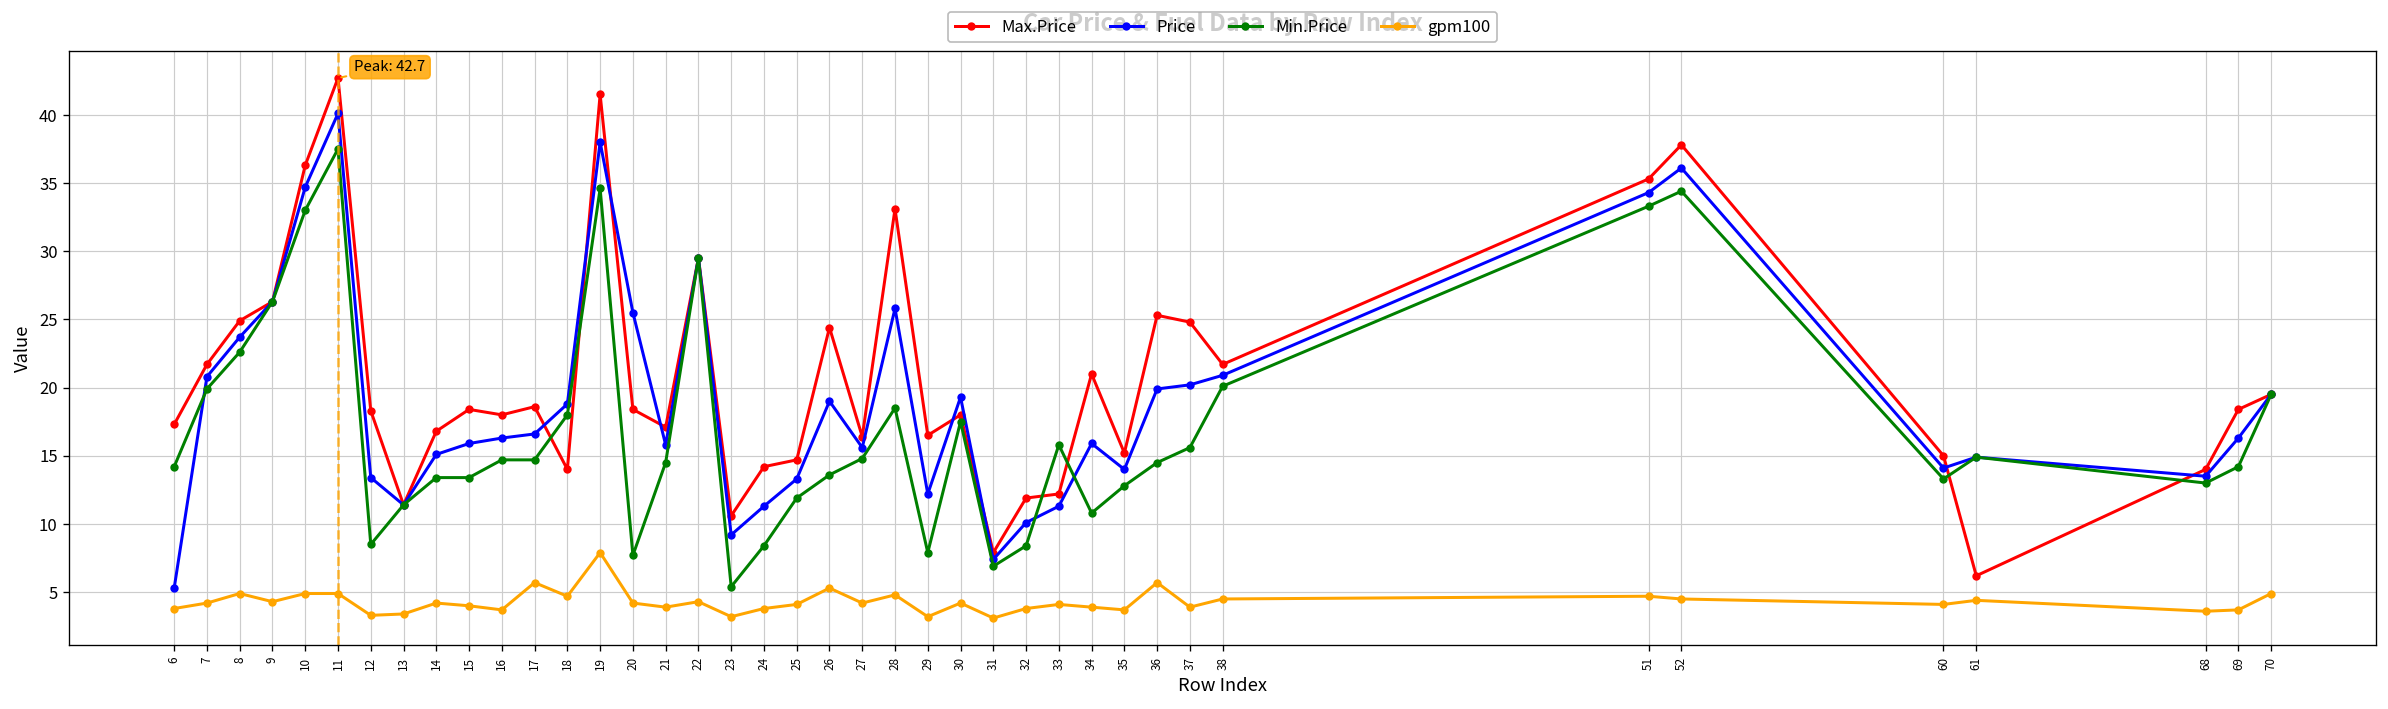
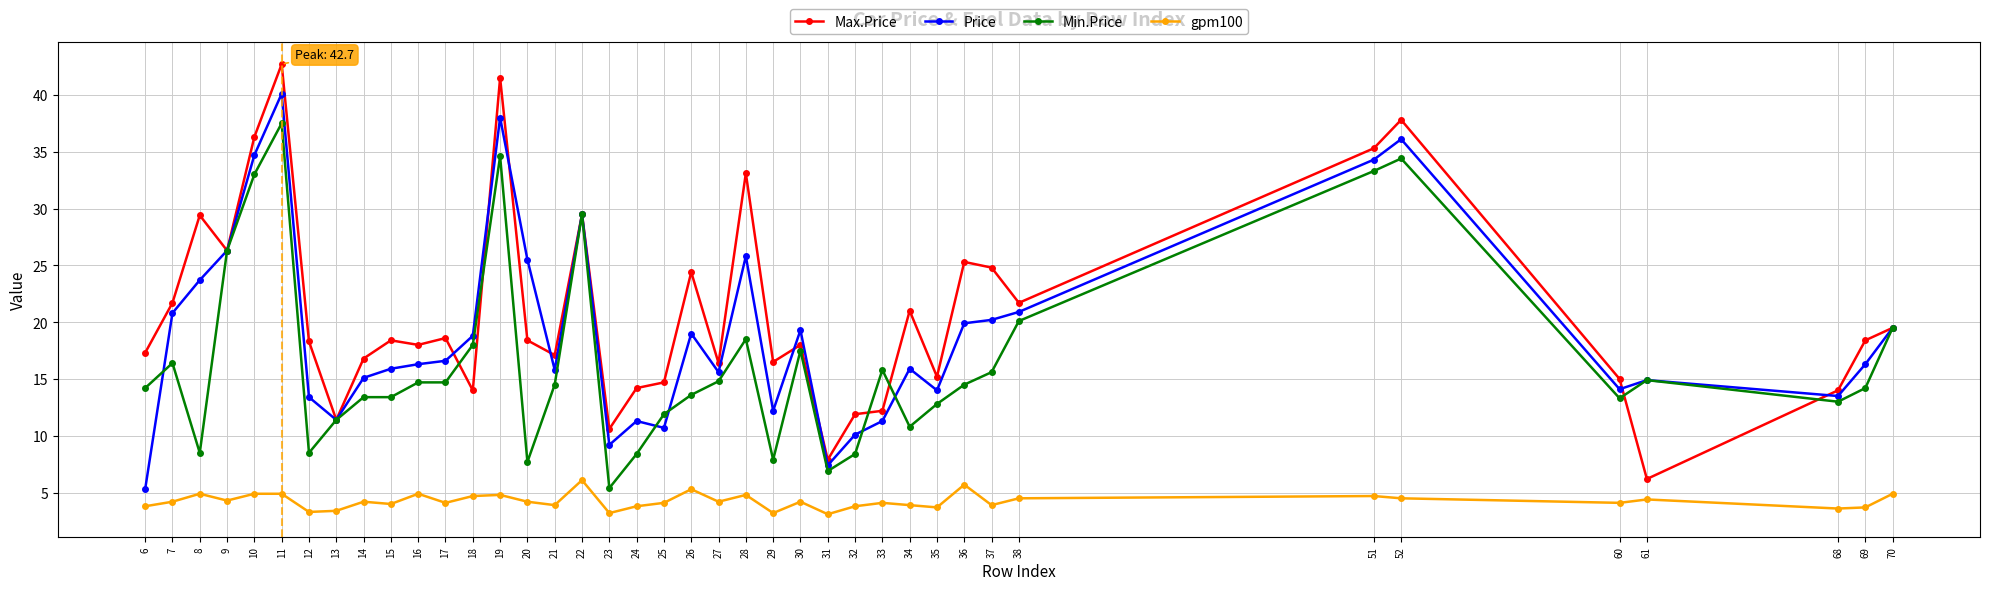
  {
    "Max.Price": {
      "6": 17.3,
      "7": 21.7,
-     "8": 24.9,
+     "8": 29.4,
      "10": 36.3,
      "12": 18.3,
      "14": 16.8,
      "15": 18.4,
      "16": 18.0,
      "17": 18.6,
      "18": 14.0,
      "19": 41.5,
      "20": 18.4,
      "21": 17.1,
      "23": 10.6,
      "24": 14.2,
      "25": 14.7,
      "26": 24.4,
      "27": 16.4,
      "28": 33.1,
      "29": 16.5,
      "30": 18.0,
      "31": 7.9,
      "32": 11.9,
      "33": 12.2,
      "34": 21.0,
      "35": 15.2,
      "36": 25.3,
      "37": 24.8,
      "38": 21.7,
      "51": 35.3,
      "52": 37.8,
      "60": 15.0,
      "61": 6.2,
      "68": 14.0,
      "69": 18.4
    },
    "Price": {
      "6": 5.3,
      "7": 20.8,
      "8": 23.7,
      "10": 34.7,
      "11": 40.1,
      "12": 13.4,
      "14": 15.1,
      "15": 15.9,
      "16": 16.3,
      "17": 16.6,
      "18": 18.8,
      "19": 38.0,
      "20": 25.5,
      "21": 15.8,
      "23": 9.2,
      "24": 11.3,
-     "25": 13.3,
+     "25": 10.7,
      "26": 19.0,
      "27": 15.6,
      "28": 25.8,
      "29": 12.2,
      "30": 19.3,
      "31": 7.4,
      "32": 10.1,
      "33": 11.3,
      "34": 15.9,
      "35": 14.0,
      "36": 19.9,
      "37": 20.2,
      "38": 20.9,
      "51": 34.3,
      "52": 36.1,
      "60": 14.1,
      "68": 13.5,
      "69": 16.3
    },
    "Min.Price": {
      "6": 14.2,
-     "7": 19.9,
-     "8": 22.6,
+     "7": 16.4,
+     "8": 8.5,
      "10": 33.0,
      "11": 37.5,
      "12": 8.5,
      "14": 13.4,
      "15": 13.4,
      "16": 14.7,
      "17": 14.7,
      "18": 18.0,
      "19": 34.6,
      "20": 7.7,
      "21": 14.5,
      "23": 5.4,
      "24": 8.4,
      "25": 11.9,
      "26": 13.6,
      "27": 14.8,
      "28": 18.5,
      "29": 7.9,
      "30": 17.5,
      "31": 6.9,
      "32": 8.4,
      "33": 15.8,
      "34": 10.8,
      "35": 12.8,
      "36": 14.5,
      "37": 15.6,
      "38": 20.1,
      "51": 33.3,
      "52": 34.4,
      "60": 13.3,
      "68": 13.0,
      "69": 14.2
    },
    "gpm100": {
      "6": 3.8,
      "7": 4.2,
      "8": 4.9,
      "9": 4.3,
      "10": 4.9,
      "11": 4.9,
      "12": 3.3,
      "13": 3.4,
      "14": 4.2,
      "15": 4.0,
-     "16": 3.7,
-     "17": 5.7,
+     "16": 4.9,
+     "17": 4.1,
      "18": 4.7,
-     "19": 7.9,
+     "19": 4.8,
      "20": 4.2,
      "21": 3.9,
-     "22": 4.3,
+     "22": 6.1,
      "23": 3.2,
      "24": 3.8,
      "25": 4.1,
      "26": 5.3,
      "27": 4.2,
      "28": 4.8,
      "29": 3.2,
      "30": 4.2,
      "31": 3.1,
      "32": 3.8,
      "33": 4.1,
      "34": 3.9,
      "35": 3.7,
      "36": 5.7,
      "37": 3.9,
      "38": 4.5,
      "51": 4.7,
      "52": 4.5,
      "60": 4.1,
      "61": 4.4,
      "68": 3.6,
      "69": 3.7,
      "70": 4.9
    }
  }
